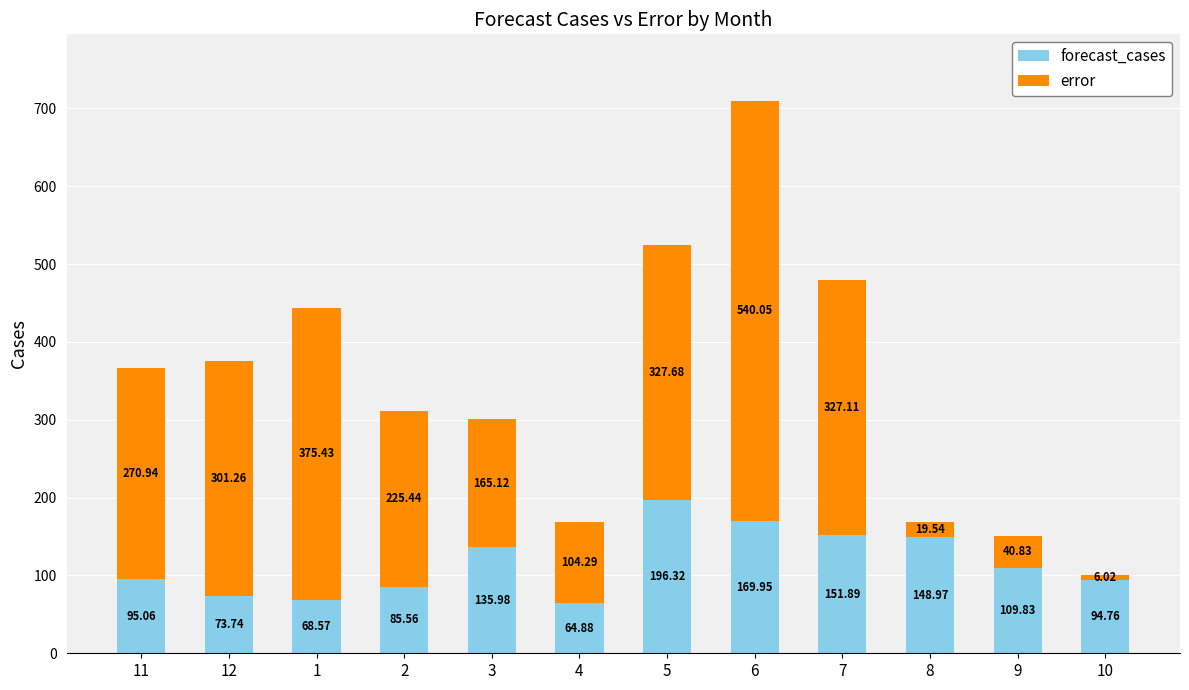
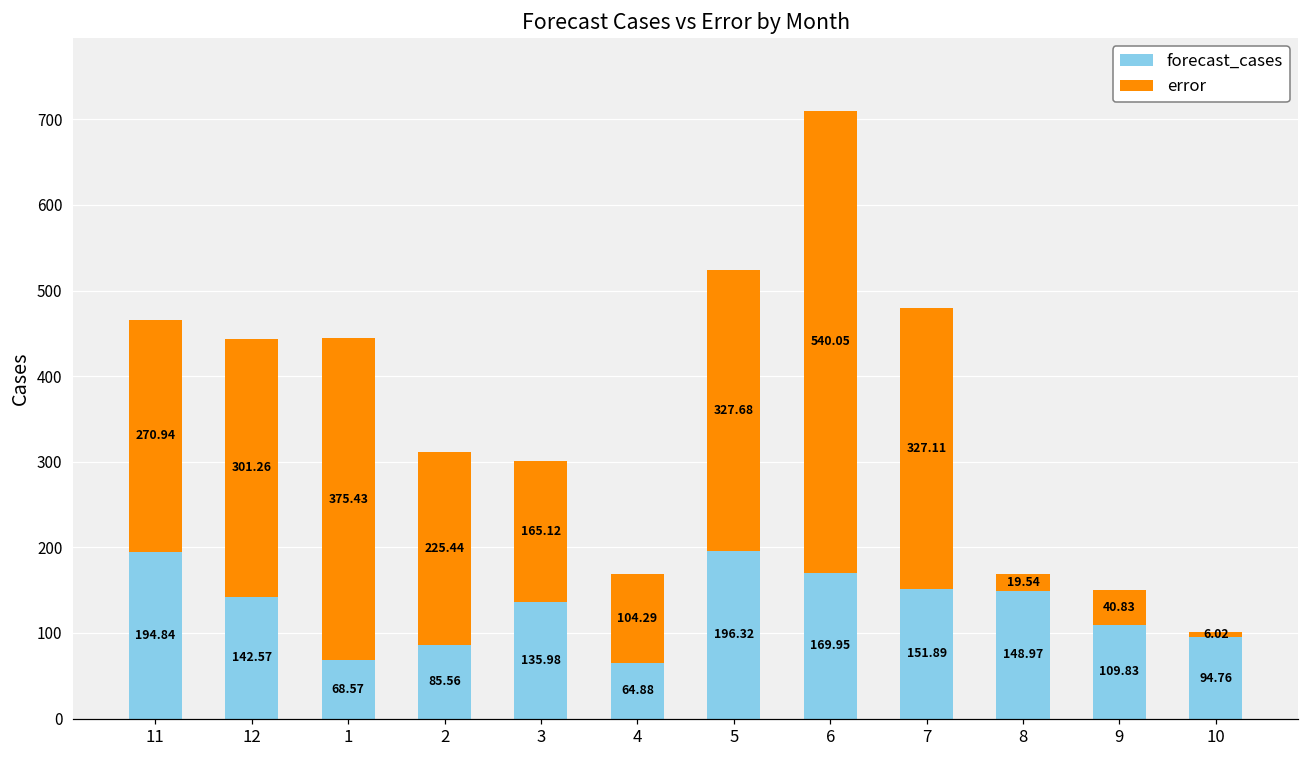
  {
    "forecast_cases": {
-     "11": 95.06,
-     "12": 73.74,
+     "11": 194.84,
+     "12": 142.57,
      "1": 68.57,
      "2": 85.56,
      "3": 135.98,
      "4": 64.88,
      "5": 196.32,
      "6": 169.95,
      "7": 151.89,
      "8": 148.97,
      "9": 109.83,
      "10": 94.76
    },
    "error": {
      "11": 270.94,
      "12": 301.26,
      "1": 375.43,
      "2": 225.44,
      "3": 165.12,
      "4": 104.29,
      "5": 327.68,
      "6": 540.05,
      "7": 327.11,
      "8": 19.54,
      "9": 40.83,
      "10": 6.02
    }
  }
